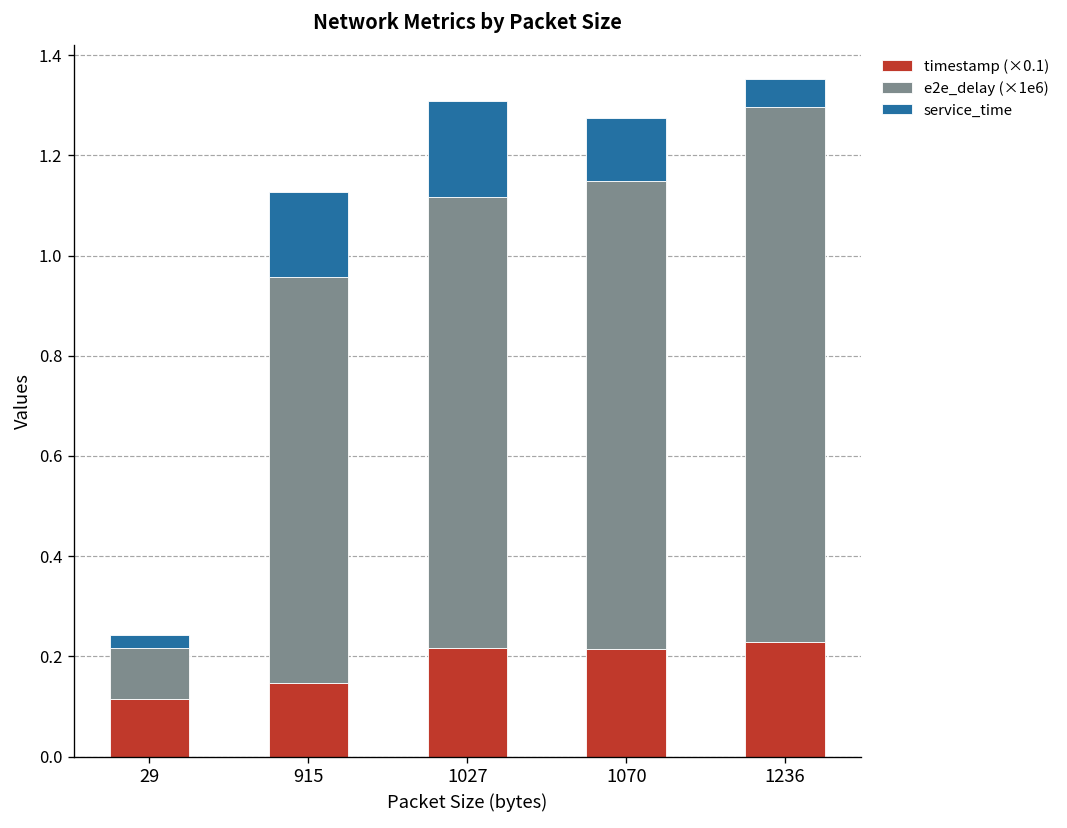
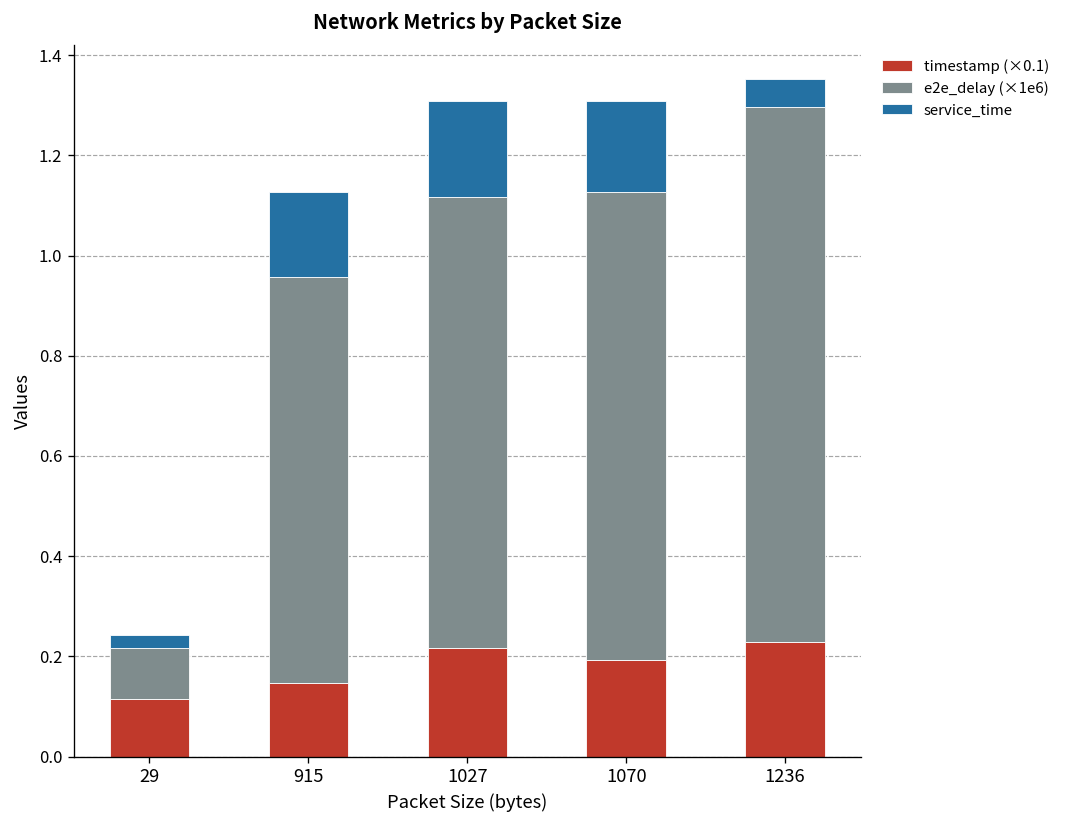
  {
    "timestamp (×0.1)": {
      "29": 0.12,
      "915": 0.15,
      "1027": 0.22,
-     "1070": 0.22,
+     "1070": 0.19,
      "1236": 0.23
    },
    "e2e_delay (×1e6)": {
      "29": 0.10,
      "915": 0.81,
      "1027": 0.90,
      "1070": 0.93,
      "1236": 1.07
    },
    "service_time": {
      "29": 0.03,
      "915": 0.17,
      "1027": 0.19,
-     "1070": 0.12,
+     "1070": 0.18,
      "1236": 0.06
    }
  }
